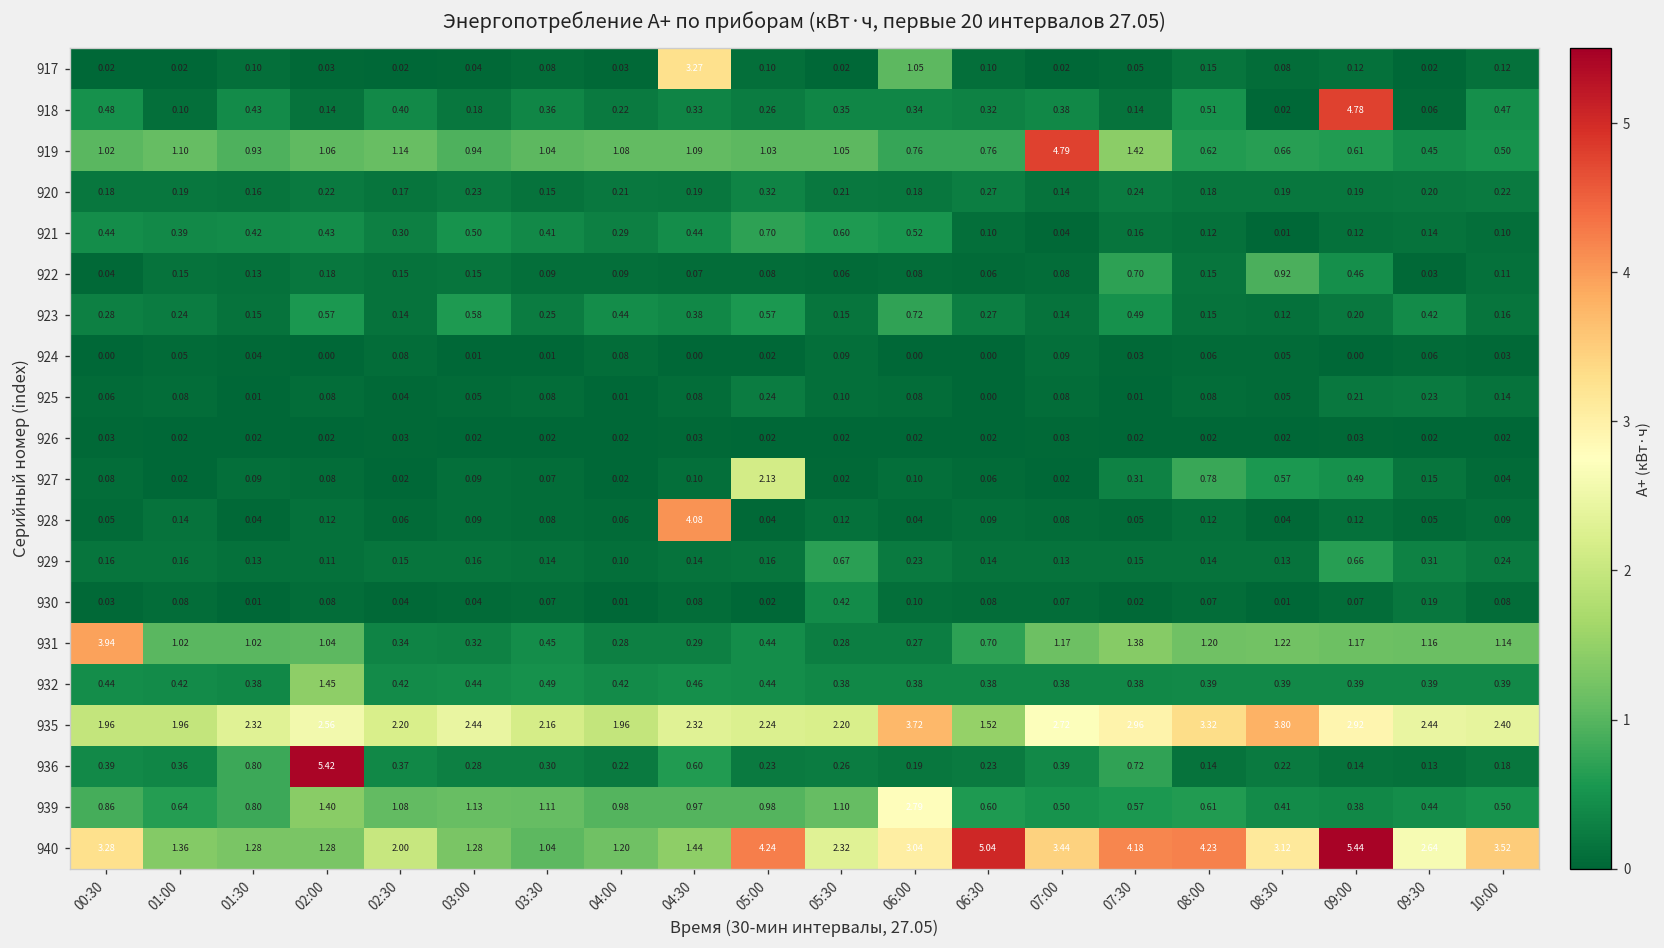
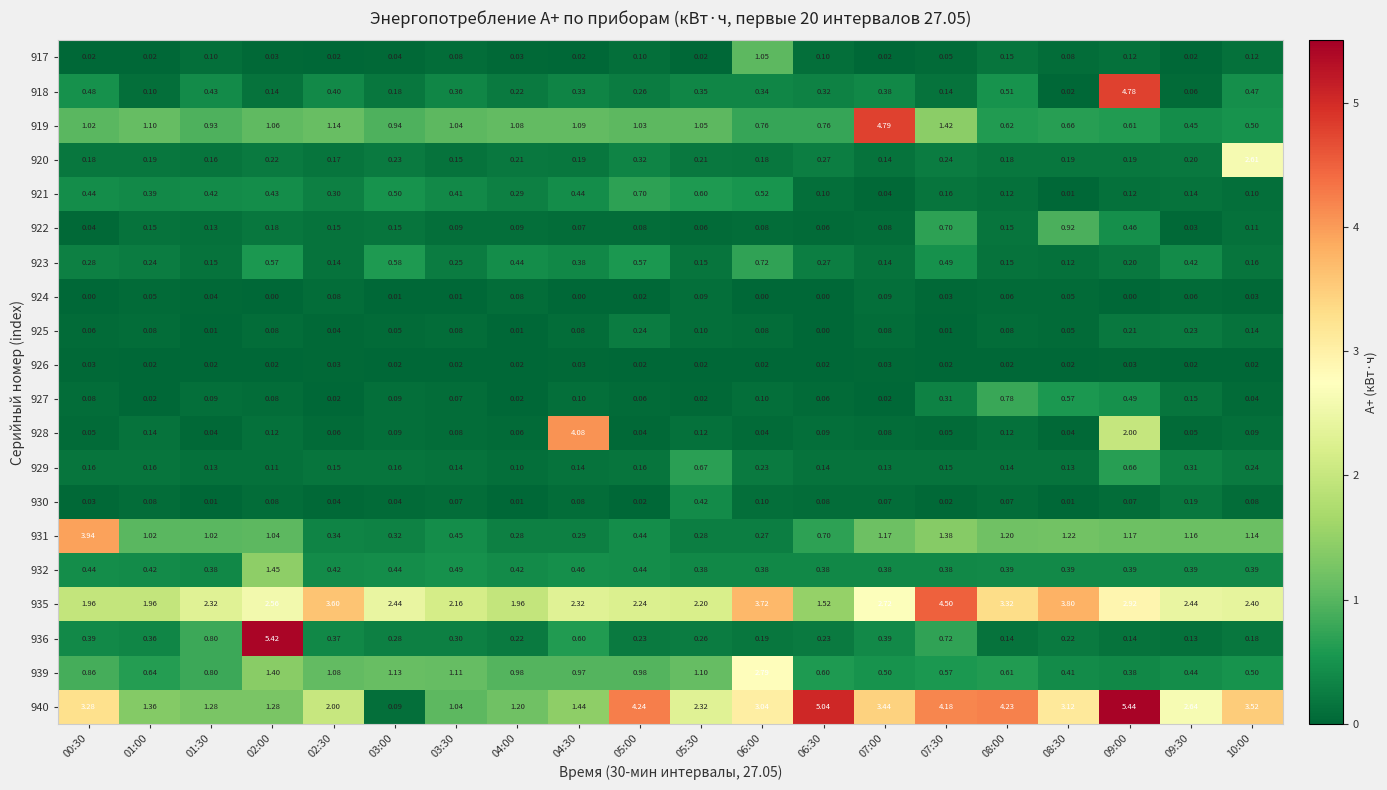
  {
    "917": {
      "00:30": 0.02,
      "01:00": 0.02,
      "01:30": 0.10,
      "02:00": 0.03,
      "02:30": 0.02,
      "03:00": 0.04,
      "03:30": 0.08,
      "04:00": 0.03,
-     "04:30": 3.27,
+     "04:30": 0.02,
      "05:00": 0.10,
      "05:30": 0.02,
      "06:00": 1.05,
      "06:30": 0.10,
      "07:00": 0.02,
      "07:30": 0.05,
      "08:00": 0.15,
      "08:30": 0.08,
      "09:00": 0.12,
      "09:30": 0.02,
      "10:00": 0.12
    },
    "920": {
      "00:30": 0.18,
      "01:00": 0.19,
      "01:30": 0.16,
      "02:00": 0.22,
      "02:30": 0.17,
      "03:00": 0.23,
      "03:30": 0.15,
      "04:00": 0.21,
      "04:30": 0.19,
      "05:00": 0.32,
      "05:30": 0.21,
      "06:00": 0.18,
      "06:30": 0.27,
      "07:00": 0.14,
      "07:30": 0.24,
      "08:00": 0.18,
      "08:30": 0.19,
      "09:00": 0.19,
      "09:30": 0.20,
-     "10:00": 0.22
+     "10:00": 2.61
    },
    "927": {
      "00:30": 0.08,
      "01:00": 0.02,
      "01:30": 0.09,
      "02:00": 0.08,
      "02:30": 0.02,
      "03:00": 0.09,
      "03:30": 0.07,
      "04:00": 0.02,
      "04:30": 0.10,
-     "05:00": 2.13,
+     "05:00": 0.06,
      "05:30": 0.02,
      "06:00": 0.10,
      "06:30": 0.06,
      "07:00": 0.02,
      "07:30": 0.31,
      "08:00": 0.78,
      "08:30": 0.57,
      "09:00": 0.49,
      "09:30": 0.15,
      "10:00": 0.04
    },
    "928": {
      "00:30": 0.05,
      "01:00": 0.14,
      "01:30": 0.04,
      "02:00": 0.12,
      "02:30": 0.06,
      "03:00": 0.09,
      "03:30": 0.08,
      "04:00": 0.06,
      "04:30": 4.08,
      "05:00": 0.04,
      "05:30": 0.12,
      "06:00": 0.04,
      "06:30": 0.09,
      "07:00": 0.08,
      "07:30": 0.05,
      "08:00": 0.12,
      "08:30": 0.04,
-     "09:00": 0.12,
+     "09:00": 2.00,
      "09:30": 0.05,
      "10:00": 0.09
    },
    "935": {
      "00:30": 1.96,
      "01:00": 1.96,
      "01:30": 2.32,
      "02:00": 2.56,
-     "02:30": 2.20,
+     "02:30": 3.60,
      "03:00": 2.44,
      "03:30": 2.16,
      "04:00": 1.96,
      "04:30": 2.32,
      "05:00": 2.24,
      "05:30": 2.20,
      "06:00": 3.72,
      "06:30": 1.52,
      "07:00": 2.72,
-     "07:30": 2.96,
+     "07:30": 4.50,
      "08:00": 3.32,
      "08:30": 3.80,
      "09:00": 2.92,
      "09:30": 2.44,
      "10:00": 2.40
    },
    "940": {
      "00:30": 3.28,
      "01:00": 1.36,
      "01:30": 1.28,
      "02:00": 1.28,
      "02:30": 2.00,
-     "03:00": 1.28,
+     "03:00": 0.09,
      "03:30": 1.04,
      "04:00": 1.20,
      "04:30": 1.44,
      "05:00": 4.24,
      "05:30": 2.32,
      "06:00": 3.04,
      "06:30": 5.04,
      "07:00": 3.44,
      "07:30": 4.18,
      "08:00": 4.23,
      "08:30": 3.12,
      "09:00": 5.44,
      "09:30": 2.64,
      "10:00": 3.52
    }
  }
